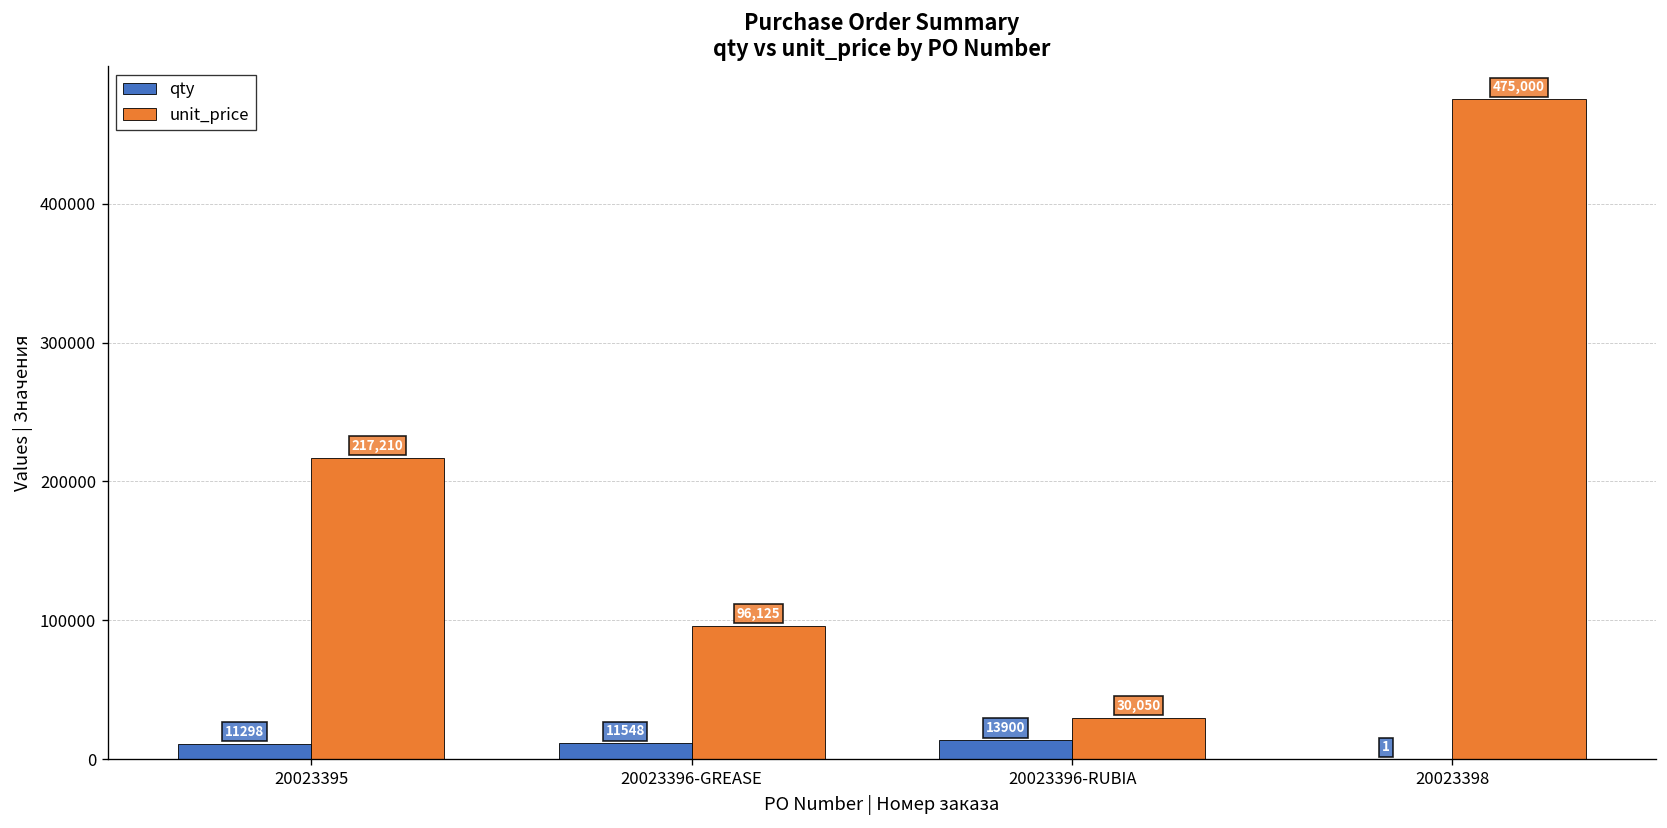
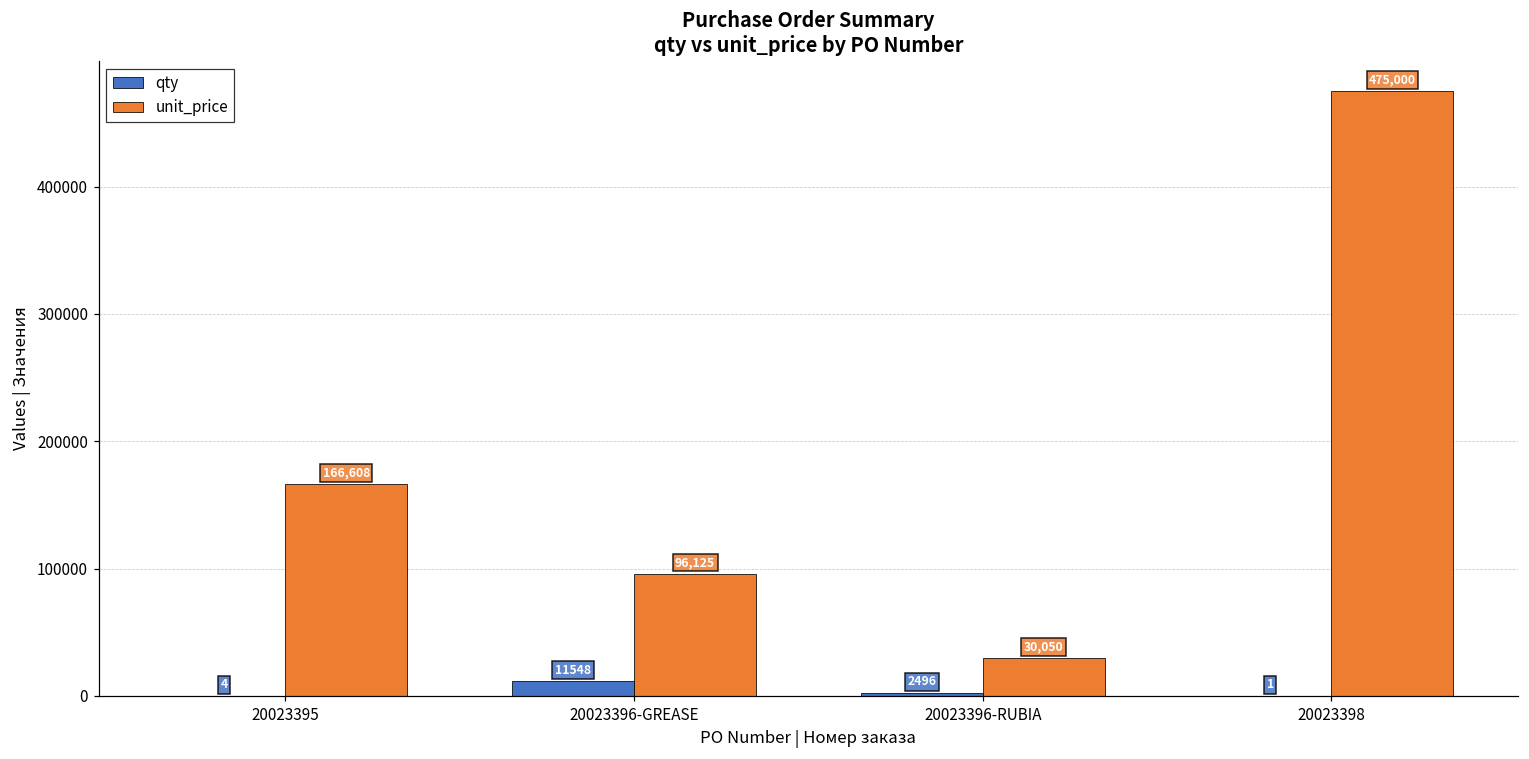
  {
    "qty": {
-     "20023395": "11298",
-     "20023396-RUBIA": "13900"
+     "20023395": "4",
+     "20023396-RUBIA": "2496"
    },
    "unit_price": {
-     "20023395": "217,210"
+     "20023395": "166,608"
    }
  }
